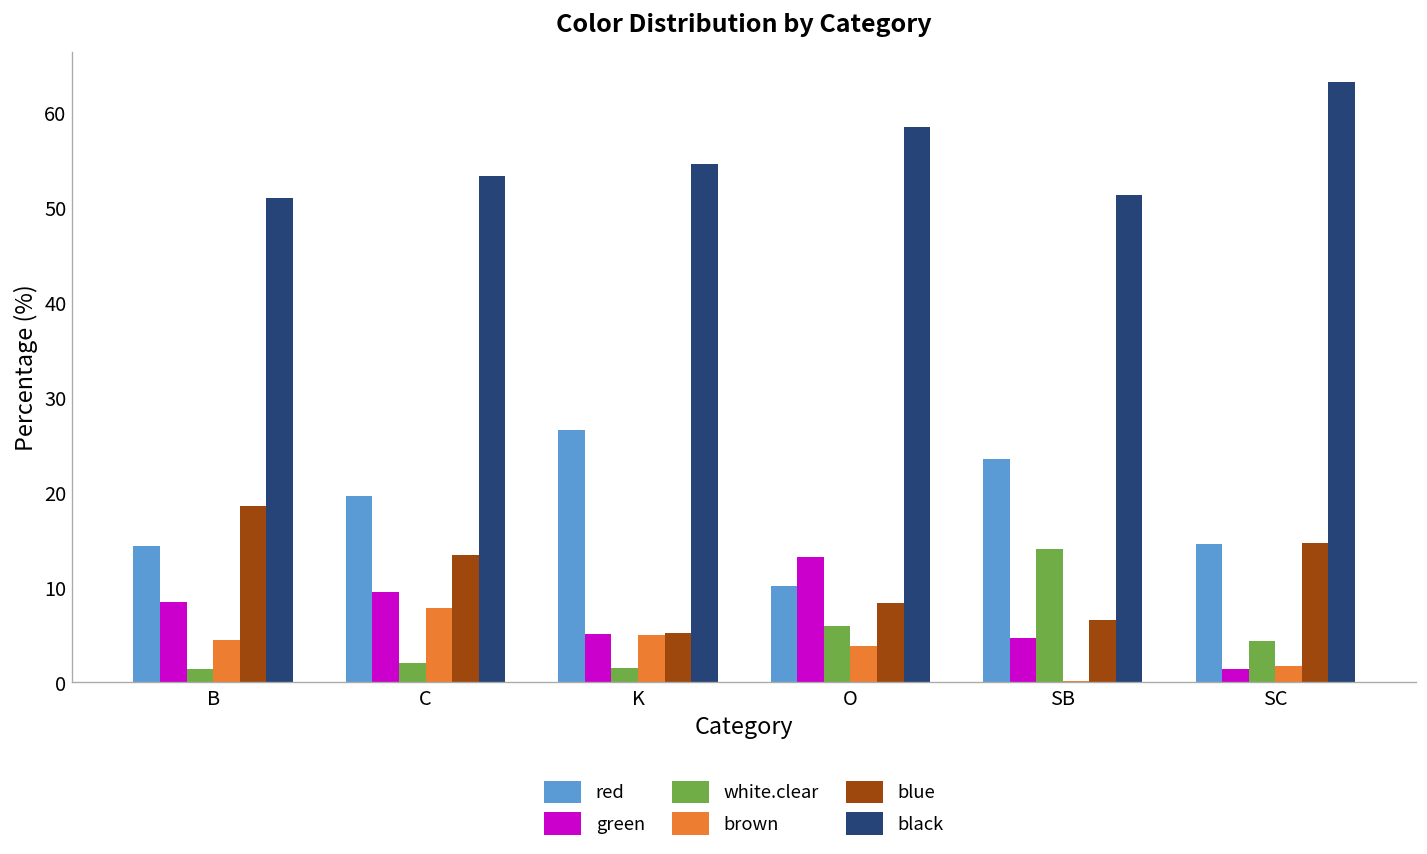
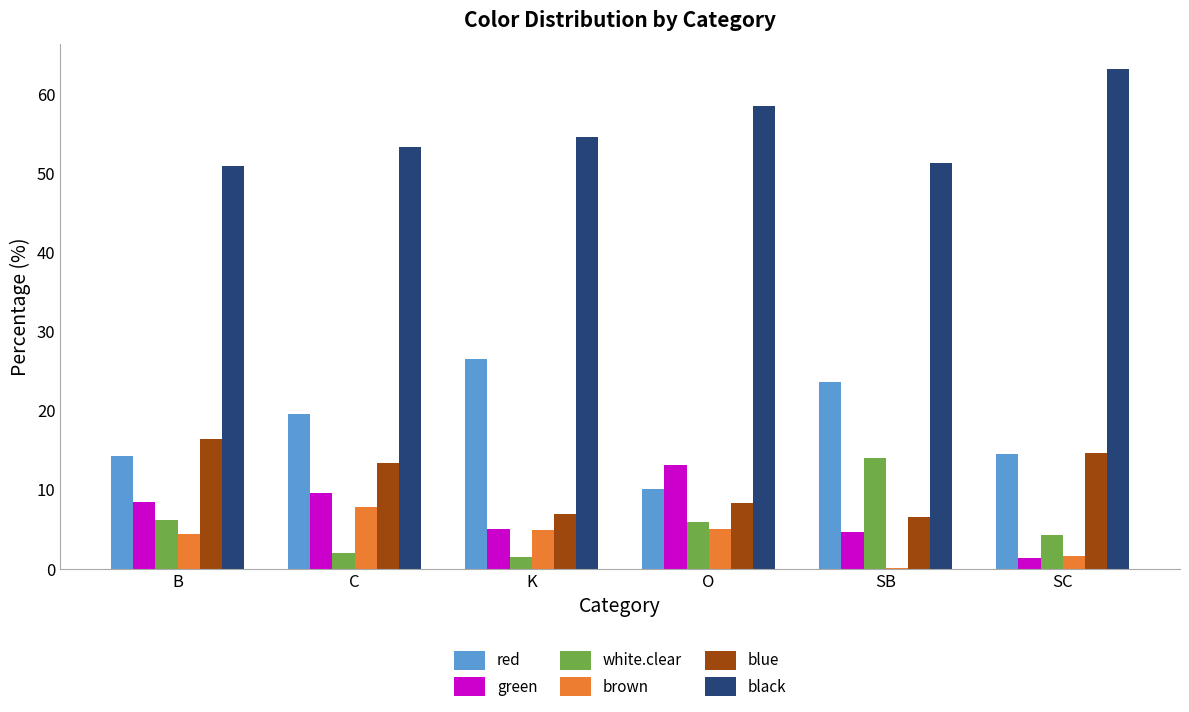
  {
    "red": {
      "B": 14,
      "C": 20,
      "K": 27,
      "O": 10,
      "SB": 24,
      "SC": 15
    },
    "green": {
      "B": 8,
      "C": 10,
      "K": 5,
      "O": 13,
      "SB": 5,
      "SC": 1
    },
    "white.clear": {
-     "B": 1,
+     "B": 6,
      "C": 2,
      "K": 1,
      "O": 6,
      "SB": 14,
      "SC": 4
    },
    "brown": {
      "B": 4,
      "C": 8,
      "K": 5,
-     "O": 4,
+     "O": 5,
      "SC": 2
    },
    "blue": {
-     "B": 19,
+     "B": 16,
      "C": 13,
-     "K": 5,
+     "K": 7,
      "O": 8,
      "SB": 7,
      "SC": 15
    },
    "black": {
      "B": 51,
      "C": 53,
      "K": 55,
      "O": 58,
      "SB": 51,
      "SC": 63
    }
  }
